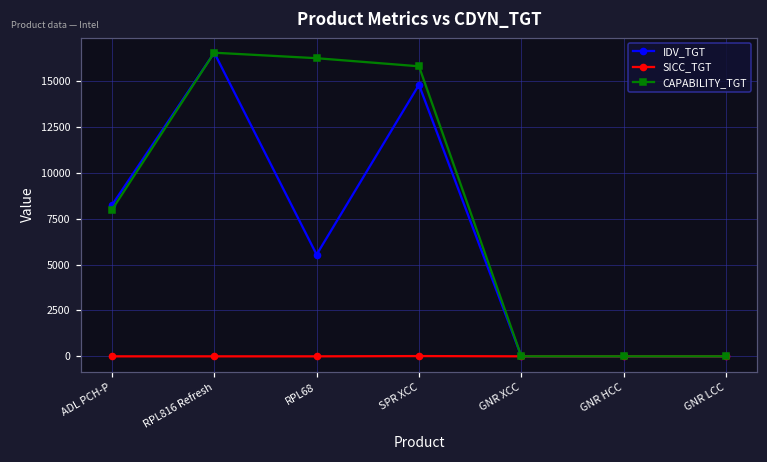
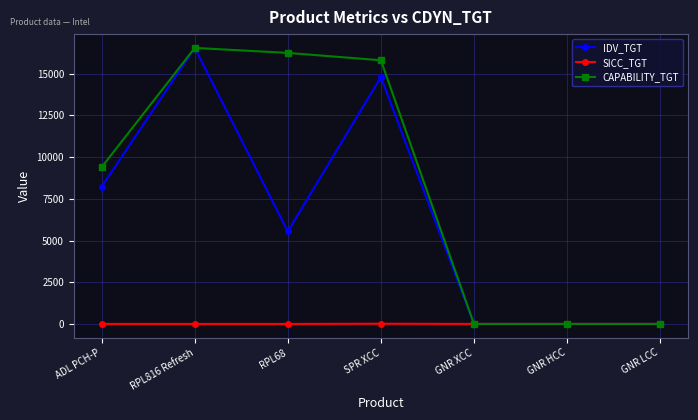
  {
    "IDV_TGT": {
      "ADL PCH-P": 8200,
      "RPL68": 5500,
      "SPR XCC": 14800
    },
    "SICC_TGT": {
      "ADL PCH-P": 0,
      "RPL816 Refresh": 0,
      "RPL68": 0,
      "SPR XCC": 0
    },
    "CAPABILITY_TGT": {
-     "ADL PCH-P": 8000,
+     "ADL PCH-P": 9400,
      "RPL68": 16300,
      "SPR XCC": 15800
    }
  }
